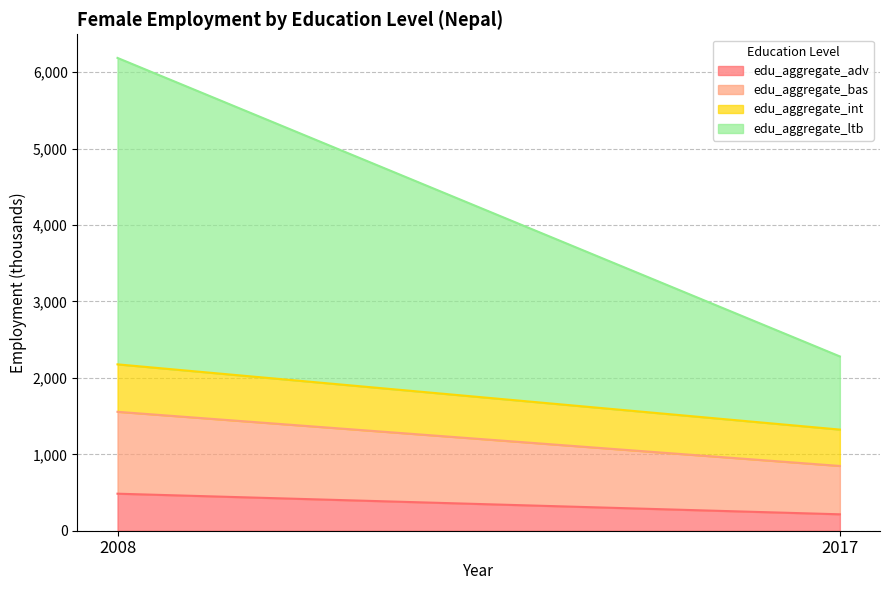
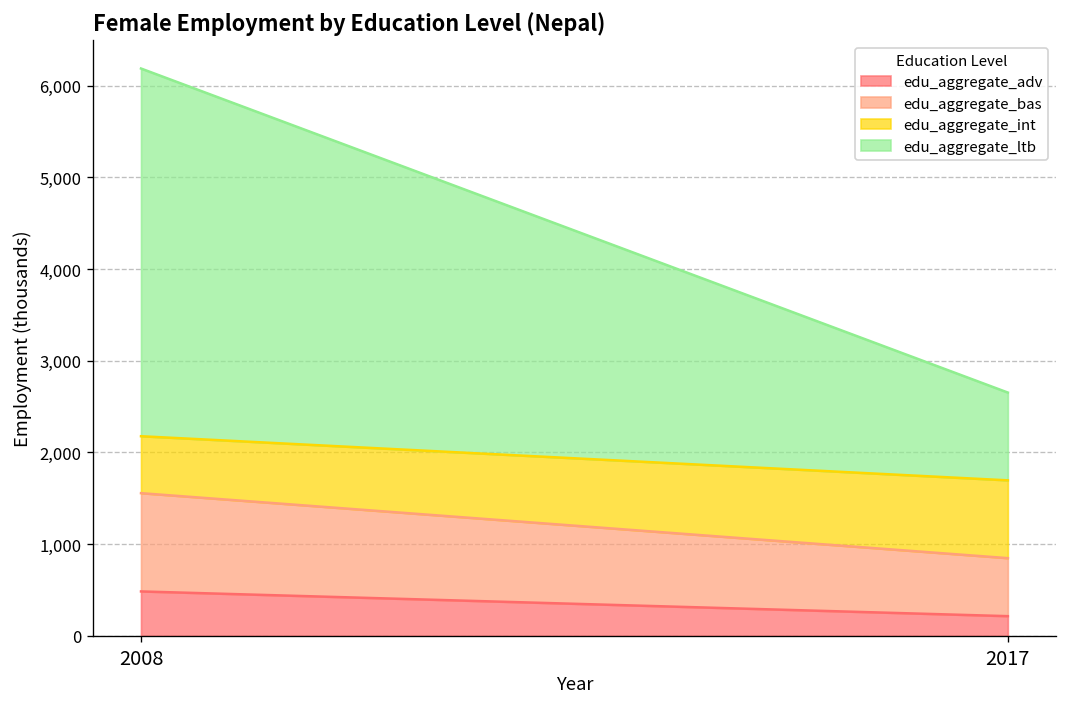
  {
    "edu_aggregate_int": {
      "2008": "600",
-     "2017": "500"
+     "2017": "800"
    },
    "edu_aggregate_ltb": {
      "2008": "4,000",
      "2017": "1,000"
    }
  }
